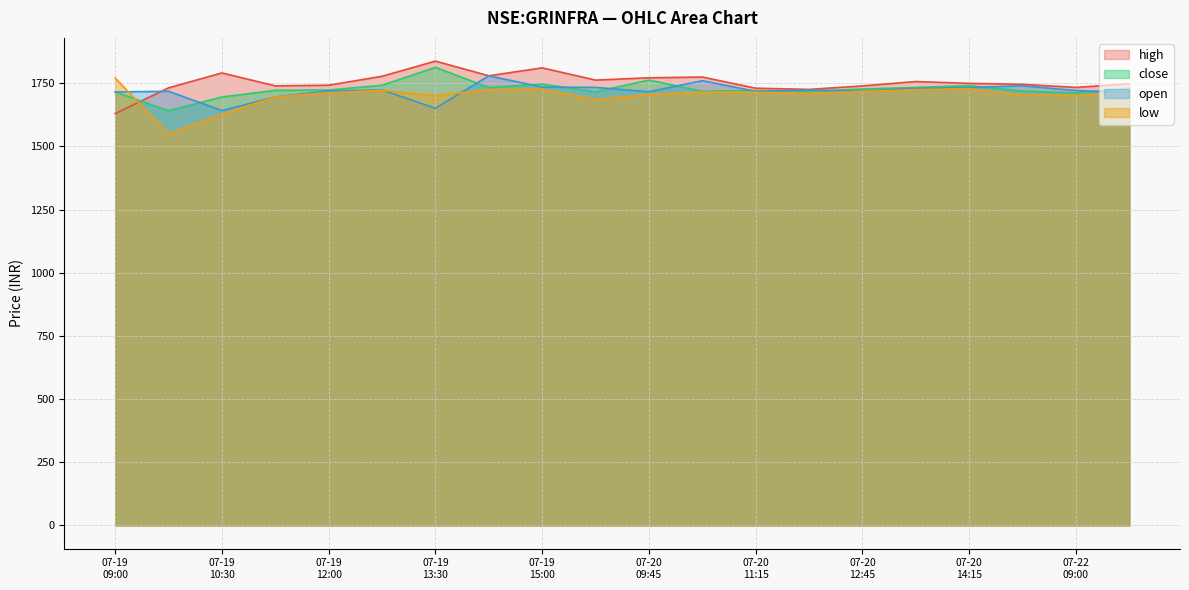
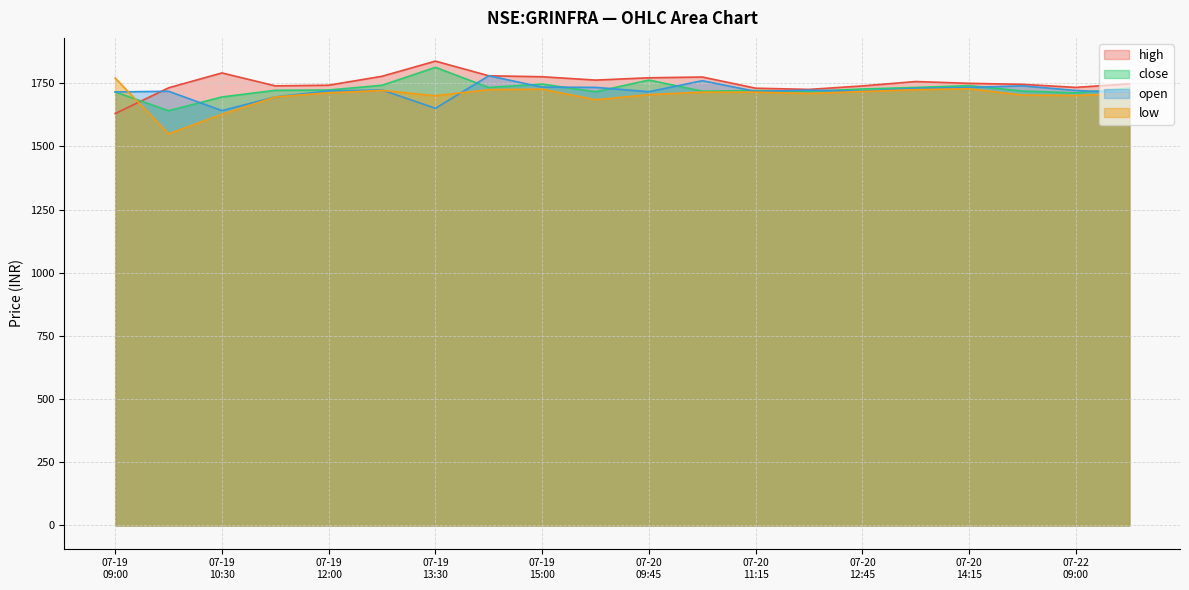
  {
    "high": {
      "07-19 09:00": 1630,
      "07-19 10:30": 1790,
      "07-19 12:00": 1740,
      "07-19 13:30": 1840,
-     "07-19 15:00": 1810,
+     "07-19 15:00": 1780,
      "07-20 12:45": 1740,
      "07-22 09:00": 1730
    },
    "close": {
      "07-19 10:30": 1700,
      "07-19 13:30": 1810,
      "07-19 15:00": 1750
    },
    "open": {
      "07-19 10:30": 1640,
      "07-19 13:30": 1650,
      "07-20 09:45": 1720
    },
    "low": {
      "07-19 09:00": 1770,
      "07-19 10:30": 1630,
      "07-19 13:30": 1700,
      "07-20 09:45": 1710,
      "07-22 09:00": 1700
    }
  }
